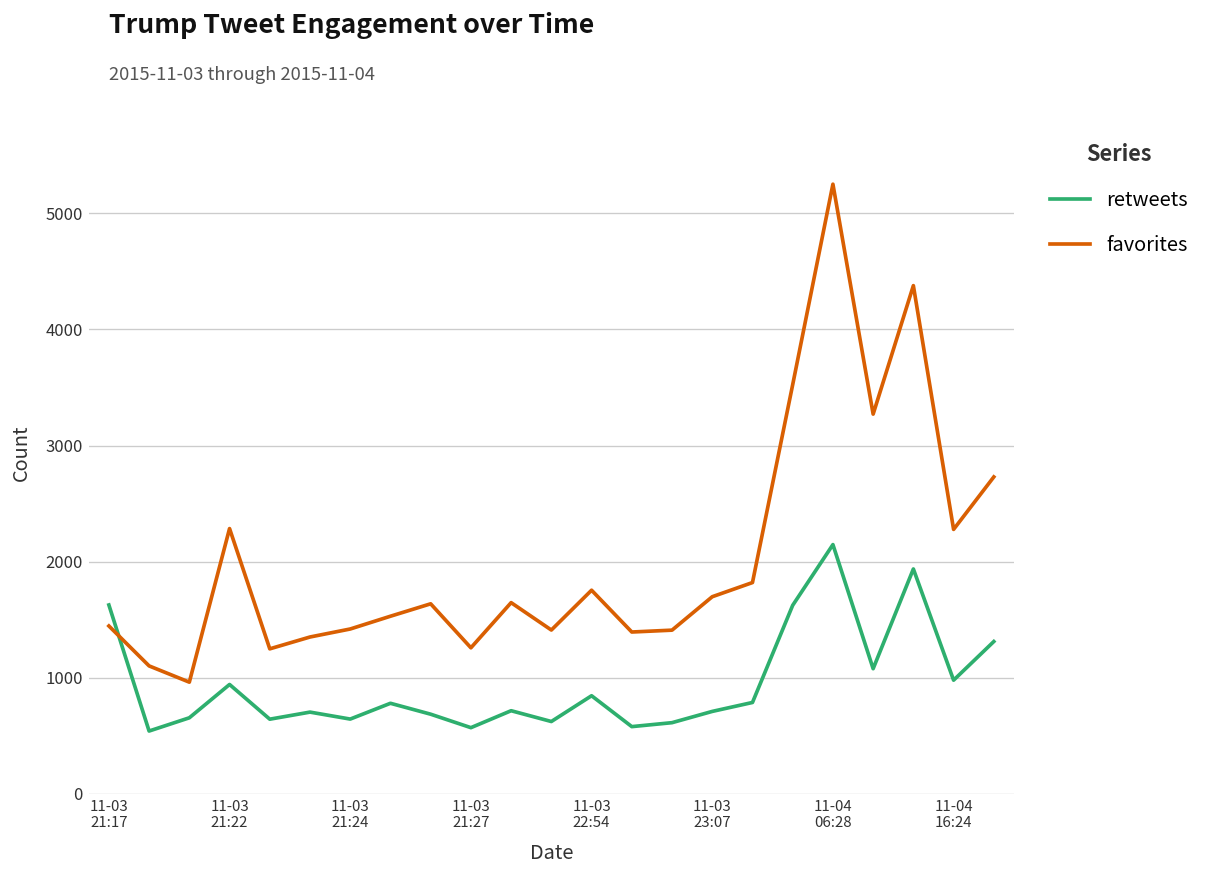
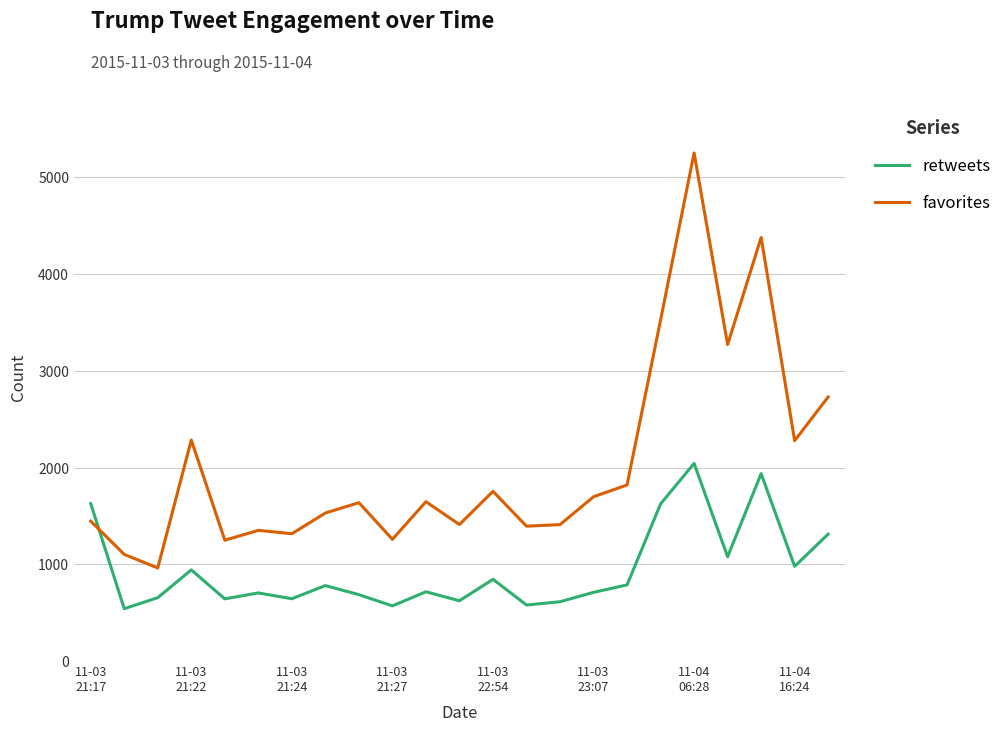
  {
    "retweets": {
      "11-03 21:17": 1600,
      "11-03 21:22": 900,
      "11-03 21:24": 600,
      "11-03 21:27": 600,
      "11-03 22:54": 800,
      "11-03 23:07": 700,
-     "11-04 06:28": 2100,
+     "11-04 06:28": 2000,
      "11-04 16:24": 1000
    },
    "favorites": {
      "11-03 21:17": 1400,
      "11-03 21:22": 2300,
-     "11-03 21:24": 1400,
+     "11-03 21:24": 1300,
      "11-03 21:27": 1300,
      "11-03 22:54": 1800,
      "11-03 23:07": 1700,
      "11-04 06:28": 5300,
      "11-04 16:24": 2300
    }
  }
